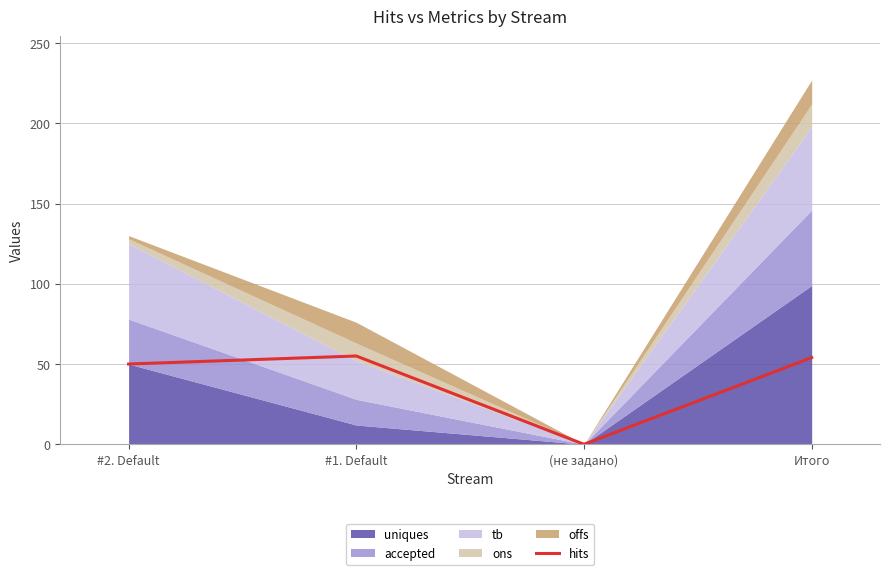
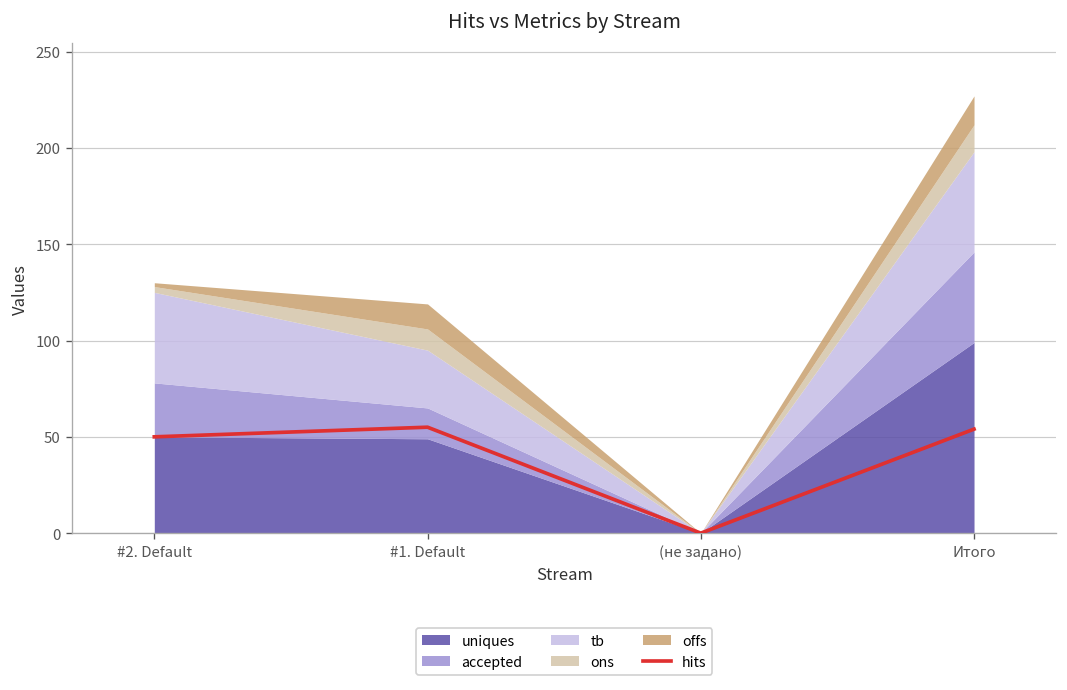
  {
    "uniques": {
-     "#1. Default": 12,
+     "#1. Default": 49,
      "Итого": 99
    },
    "hits": {
      "#1. Default": 55,
      "Итого": 54
    },
    "accepted": {
      "#2. Default": 28,
      "#1. Default": 16,
      "Итого": 47
    },
    "tb": {
      "#2. Default": 47,
-     "#1. Default": 24,
+     "#1. Default": 30,
      "Итого": 52
    },
    "ons": {
      "#2. Default": 3,
      "#1. Default": 11,
      "Итого": 14
    },
    "offs": {
      "#2. Default": 2,
      "#1. Default": 13,
      "Итого": 15
    }
  }
